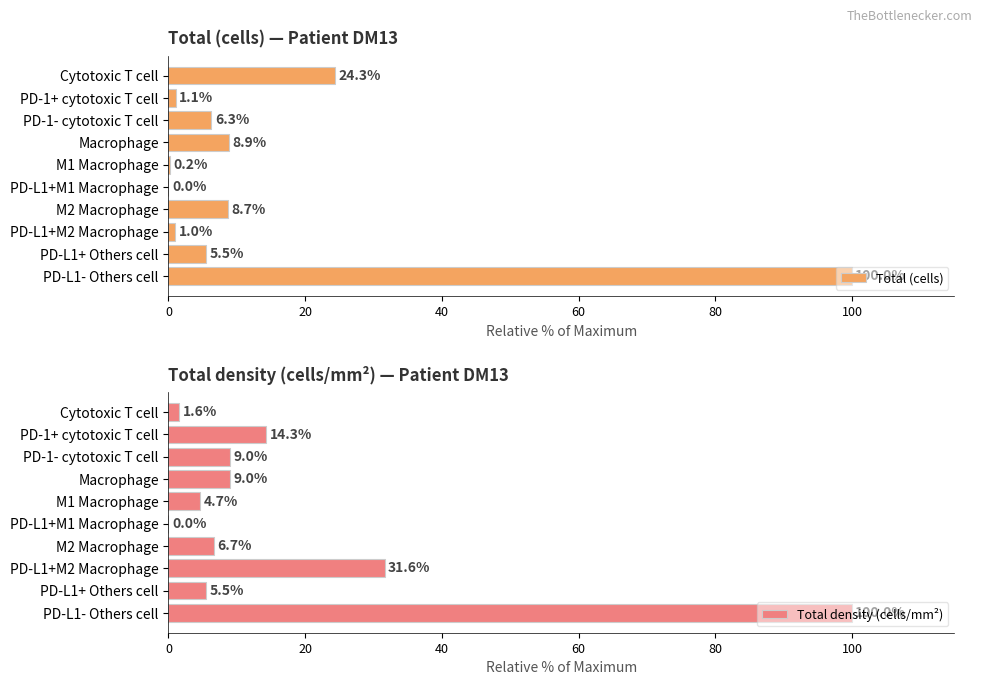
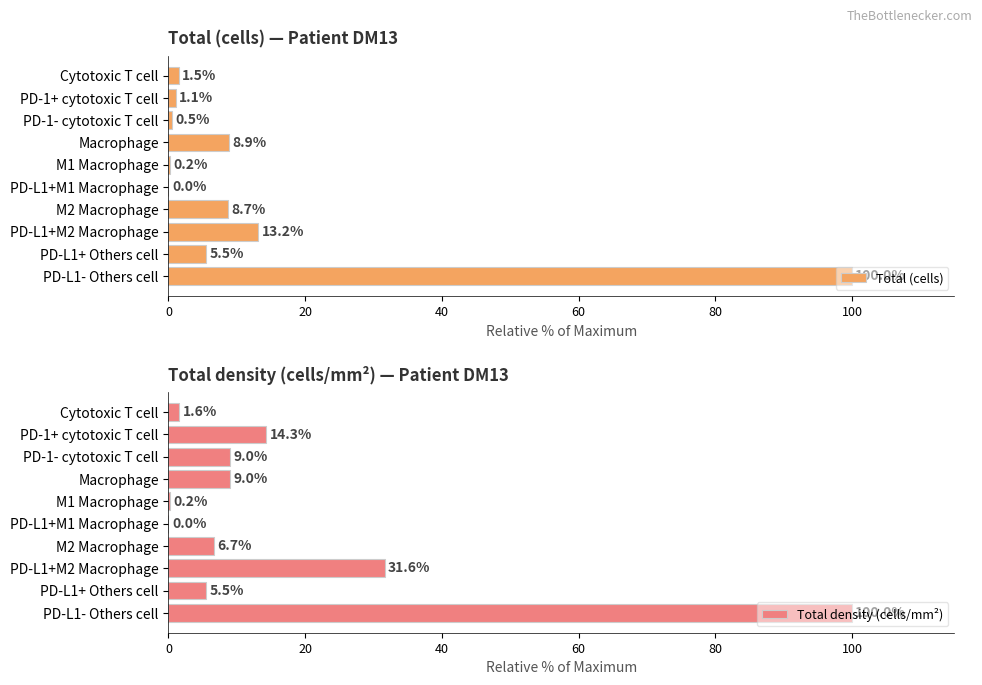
  {
    "Total (cells) — Patient DM13": {
-     "Cytotoxic T cell": "24.3%",
+     "Cytotoxic T cell": "1.5%",
      "PD-1+ cytotoxic T cell": "1.1%",
-     "PD-1- cytotoxic T cell": "6.3%",
+     "PD-1- cytotoxic T cell": "0.5%",
      "Macrophage": "8.9%",
      "M1 Macrophage": "0.2%",
      "PD-L1+M1 Macrophage": "0.0%",
      "M2 Macrophage": "8.7%",
-     "PD-L1+M2 Macrophage": "1.0%",
+     "PD-L1+M2 Macrophage": "13.2%",
      "PD-L1+ Others cell": "5.5%"
    },
    "Total density (cells/mm²) — Patient DM13": {
      "Cytotoxic T cell": "1.6%",
      "PD-1+ cytotoxic T cell": "14.3%",
      "PD-1- cytotoxic T cell": "9.0%",
      "Macrophage": "9.0%",
-     "M1 Macrophage": "4.7%",
+     "M1 Macrophage": "0.2%",
      "PD-L1+M1 Macrophage": "0.0%",
      "M2 Macrophage": "6.7%",
      "PD-L1+M2 Macrophage": "31.6%",
      "PD-L1+ Others cell": "5.5%"
    }
  }
